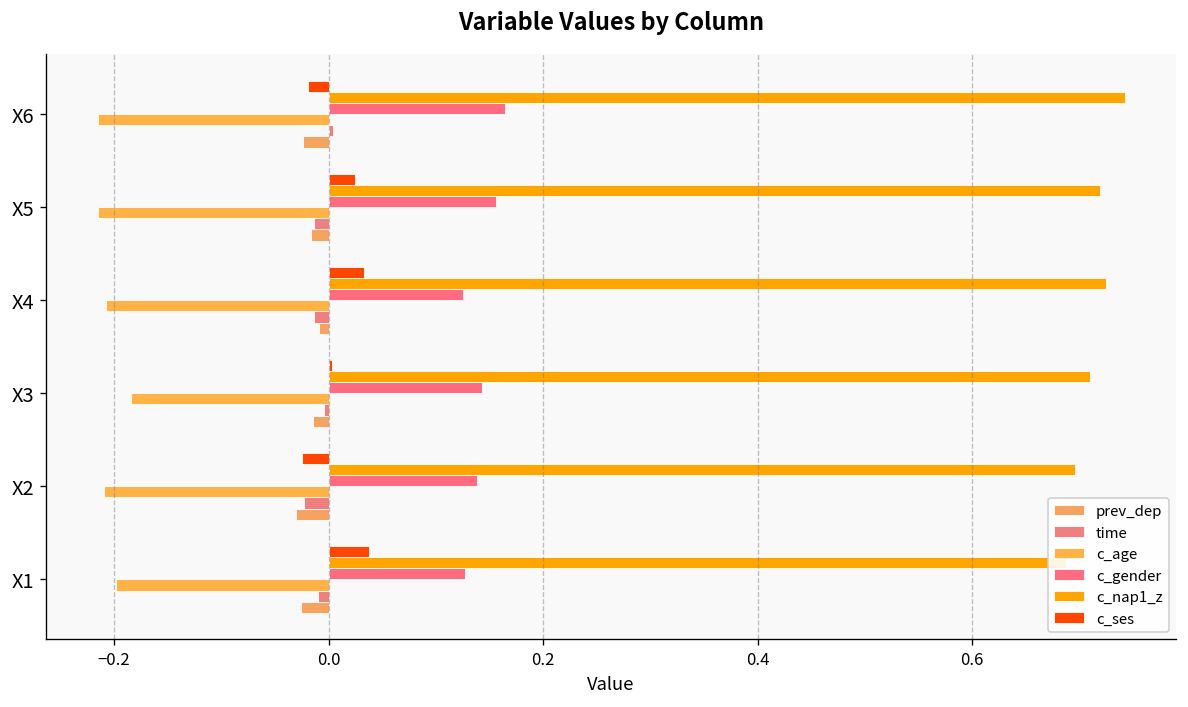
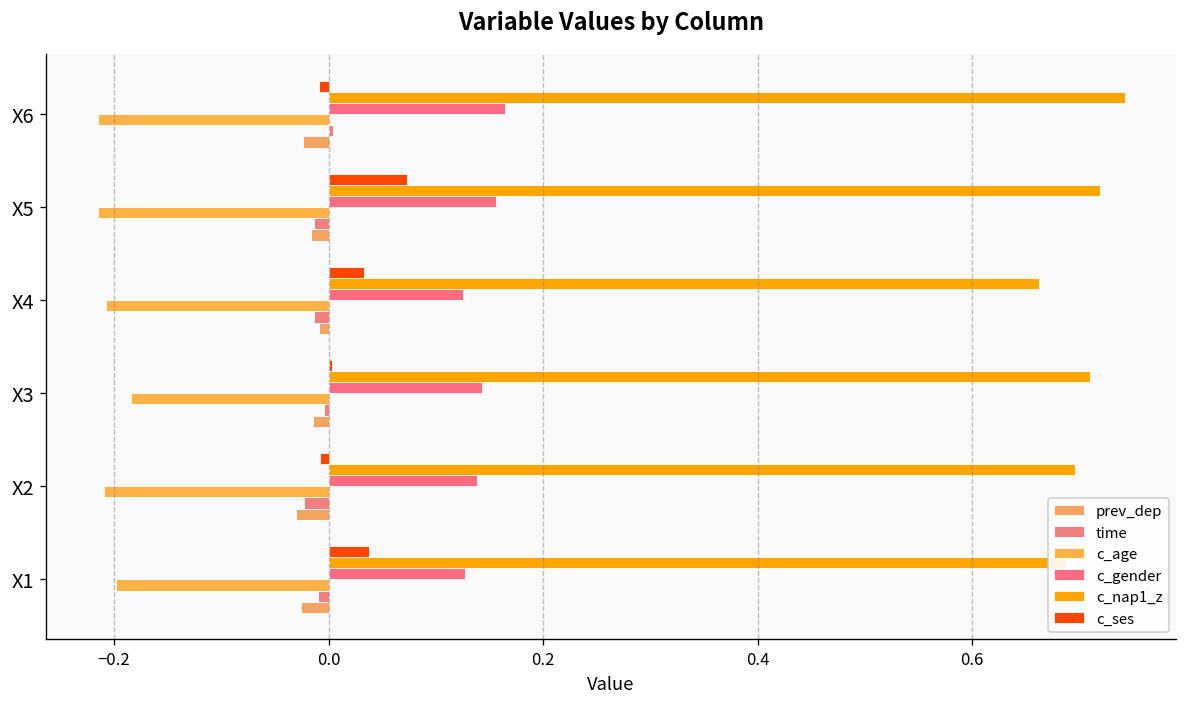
  {
    "c_nap1_z": {
      "X6": 0.74,
      "X5": 0.72,
-     "X4": 0.72,
+     "X4": 0.66,
      "X3": 0.71,
      "X2": 0.70
    },
    "c_ses": {
-     "X6": -0.02,
-     "X5": 0.02,
+     "X6": -0.01,
+     "X5": 0.07,
      "X4": 0.03,
      "X3": 0.00,
-     "X2": -0.02,
+     "X2": -0.01,
      "X1": 0.04
    }
  }
